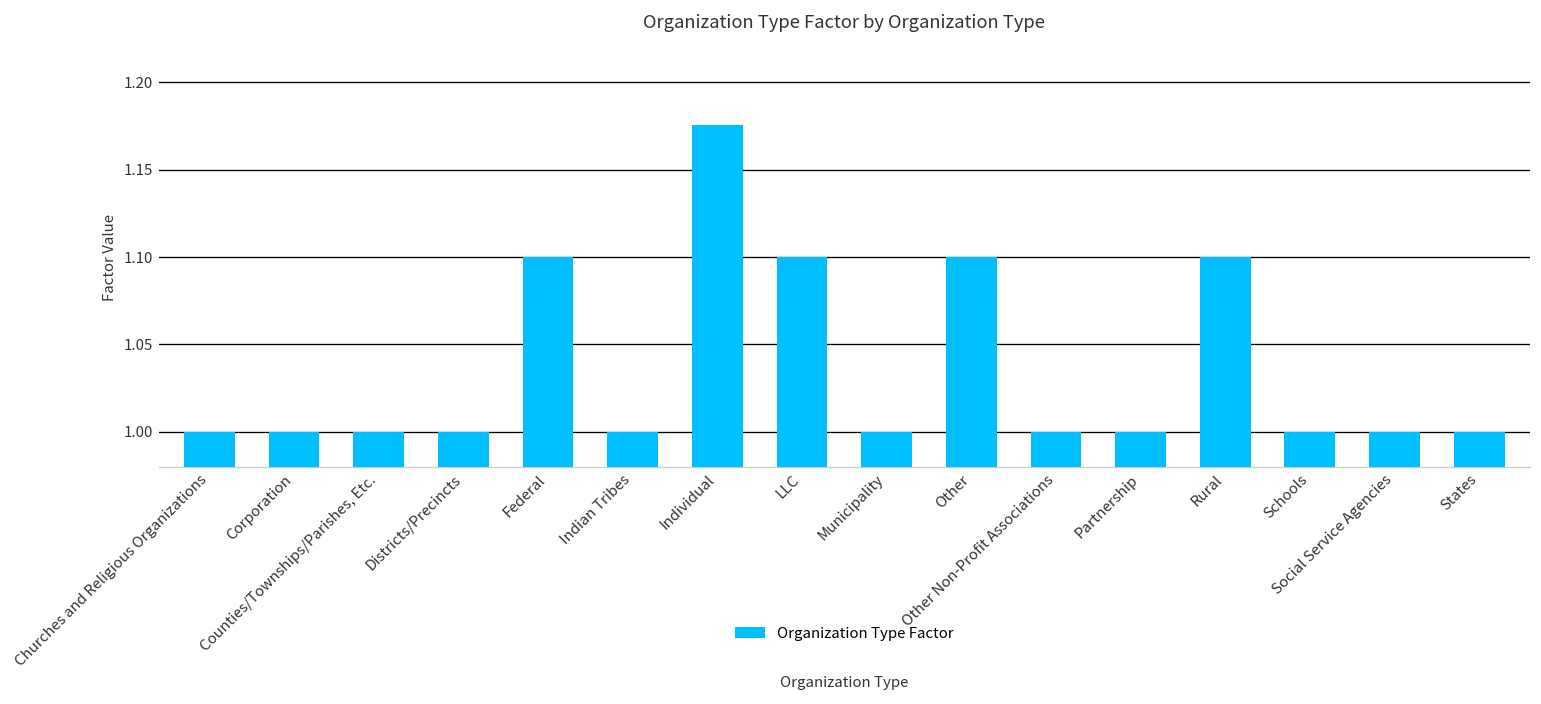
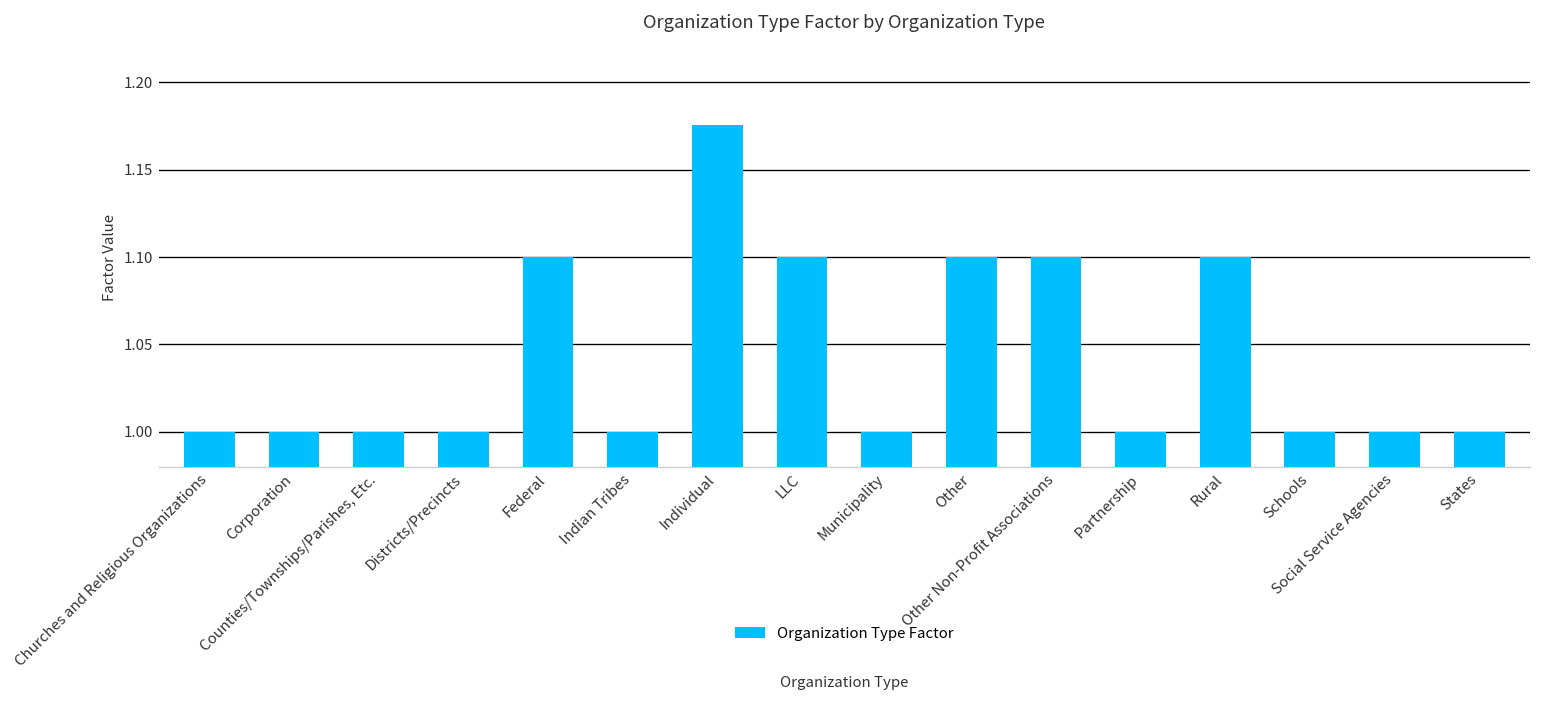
  {
    "Churches and Religious Organizations": 1.0,
    "Corporation": 1.0,
    "Counties/Townships/Parishes, Etc.": 1.0,
    "Districts/Precincts": 1.0,
    "Federal": 1.1,
    "Indian Tribes": 1.0,
    "Individual": 1.176,
    "LLC": 1.1,
    "Municipality": 1.0,
    "Other": 1.1,
-   "Other Non-Profit Associations": 1.0,
+   "Other Non-Profit Associations": 1.1,
    "Partnership": 1.0,
    "Rural": 1.1,
    "Schools": 1.0,
    "Social Service Agencies": 1.0,
    "States": 1.0
  }
